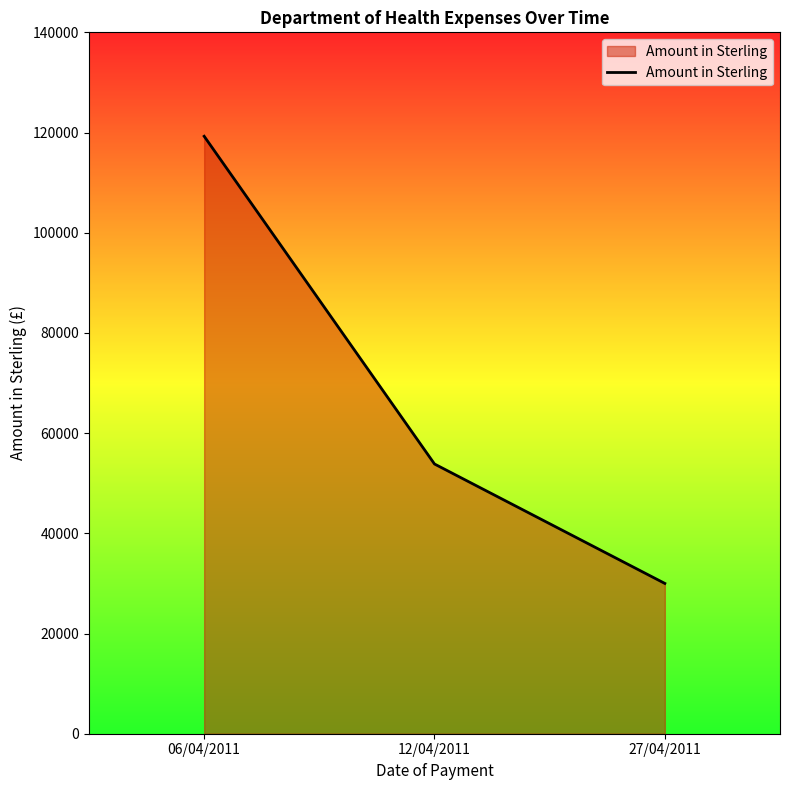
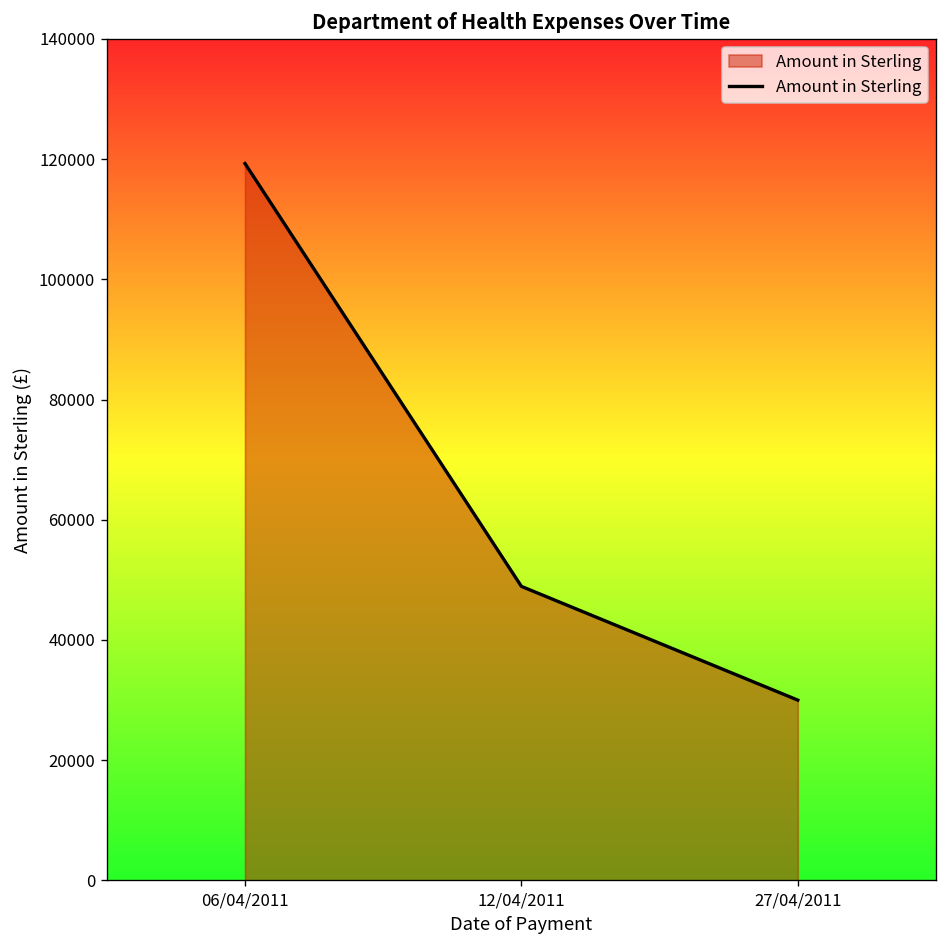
  {
    "06/04/2011": 119000,
-   "12/04/2011": 54000,
+   "12/04/2011": 49000,
    "27/04/2011": 30000
  }
